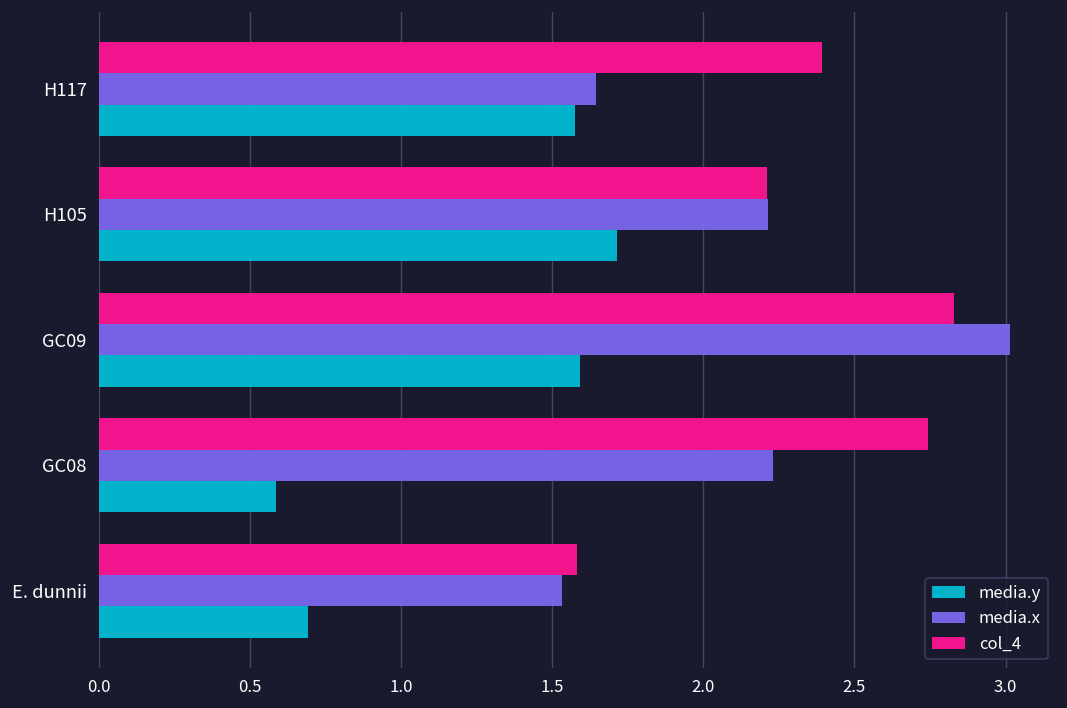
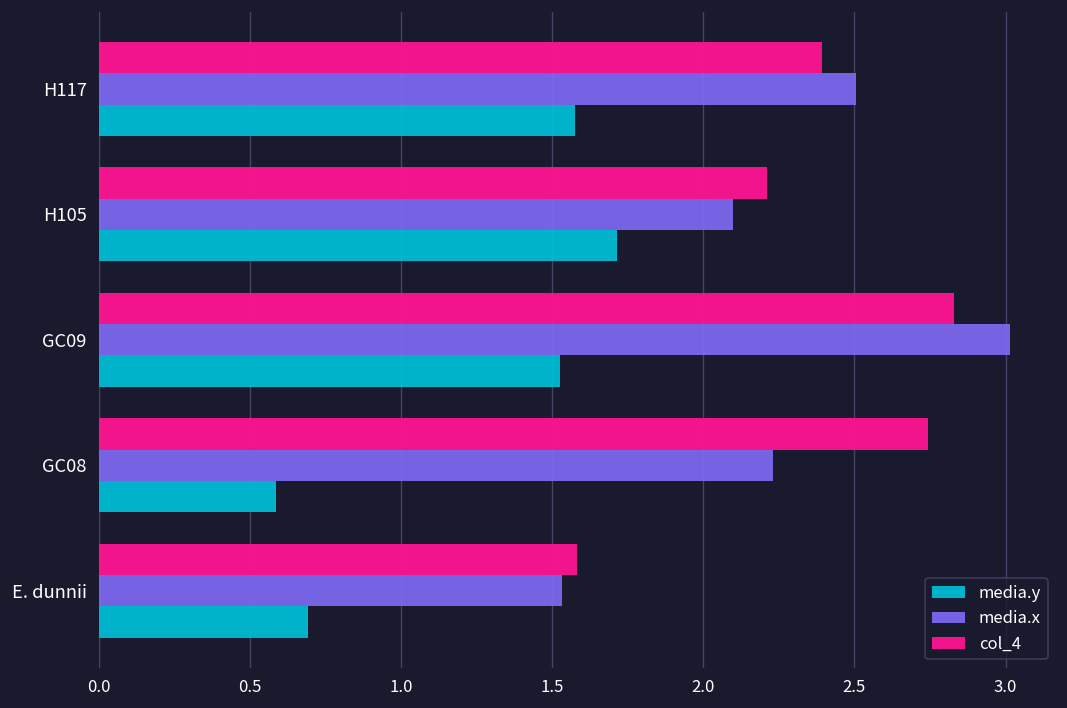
  {
    "media.y": {
      "H117": 1.58,
      "H105": 1.71,
-     "GC09": 1.59,
+     "GC09": 1.53,
      "GC08": 0.59,
      "E. dunnii": 0.69
    },
    "media.x": {
-     "H117": 1.64,
-     "H105": 2.22,
+     "H117": 2.51,
+     "H105": 2.10,
      "GC09": 3.02,
      "GC08": 2.23,
      "E. dunnii": 1.53
    },
    "col_4": {
      "H117": 2.39,
      "H105": 2.21,
      "GC09": 2.83,
      "GC08": 2.74,
      "E. dunnii": 1.58
    }
  }
